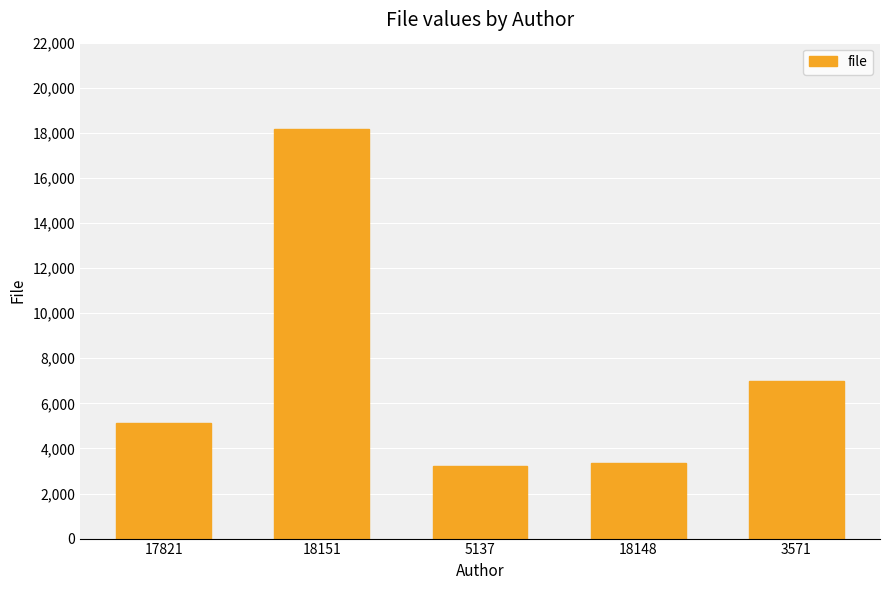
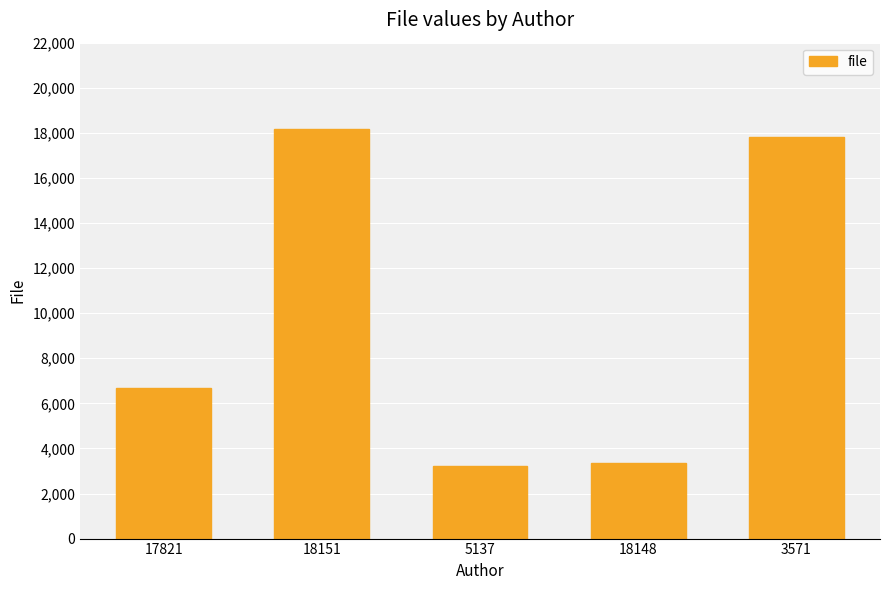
  {
-   "17821": "5,100",
+   "17821": "6,700",
    "18151": "18,200",
    "5137": "3,200",
    "18148": "3,300",
-   "3571": "7,000"
+   "3571": "17,800"
  }
